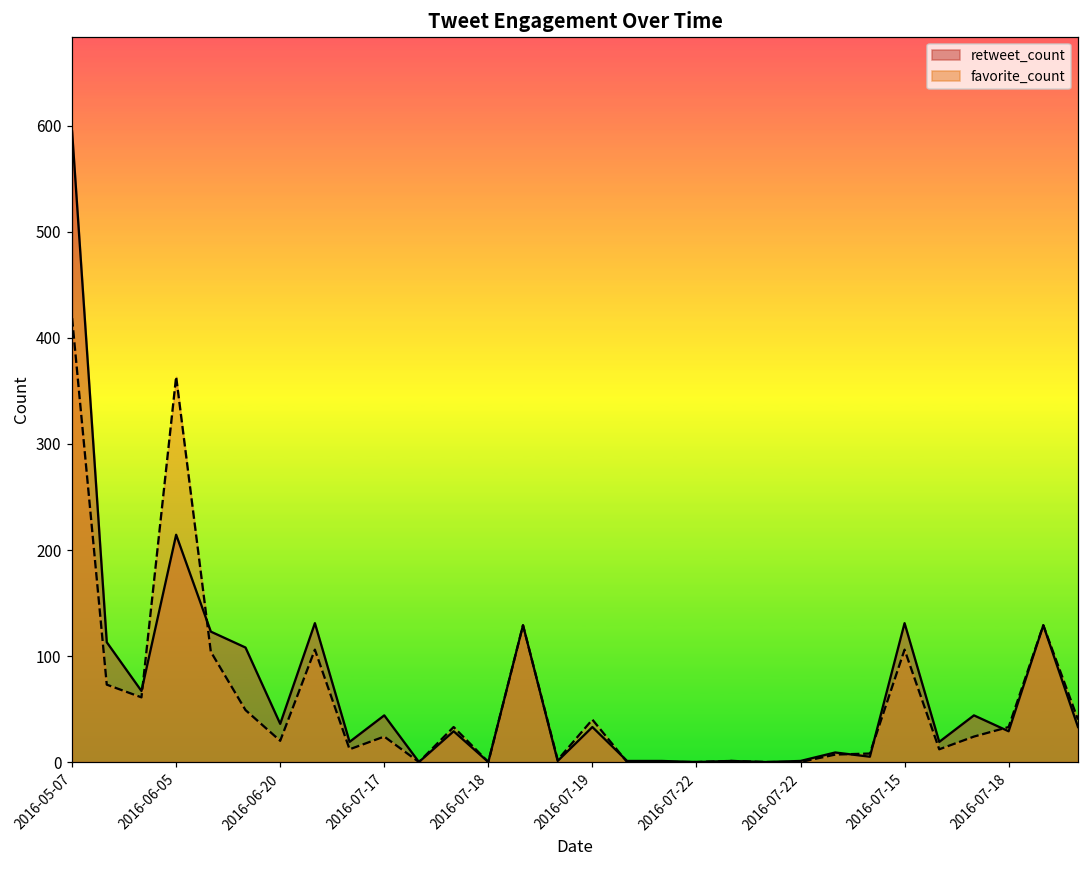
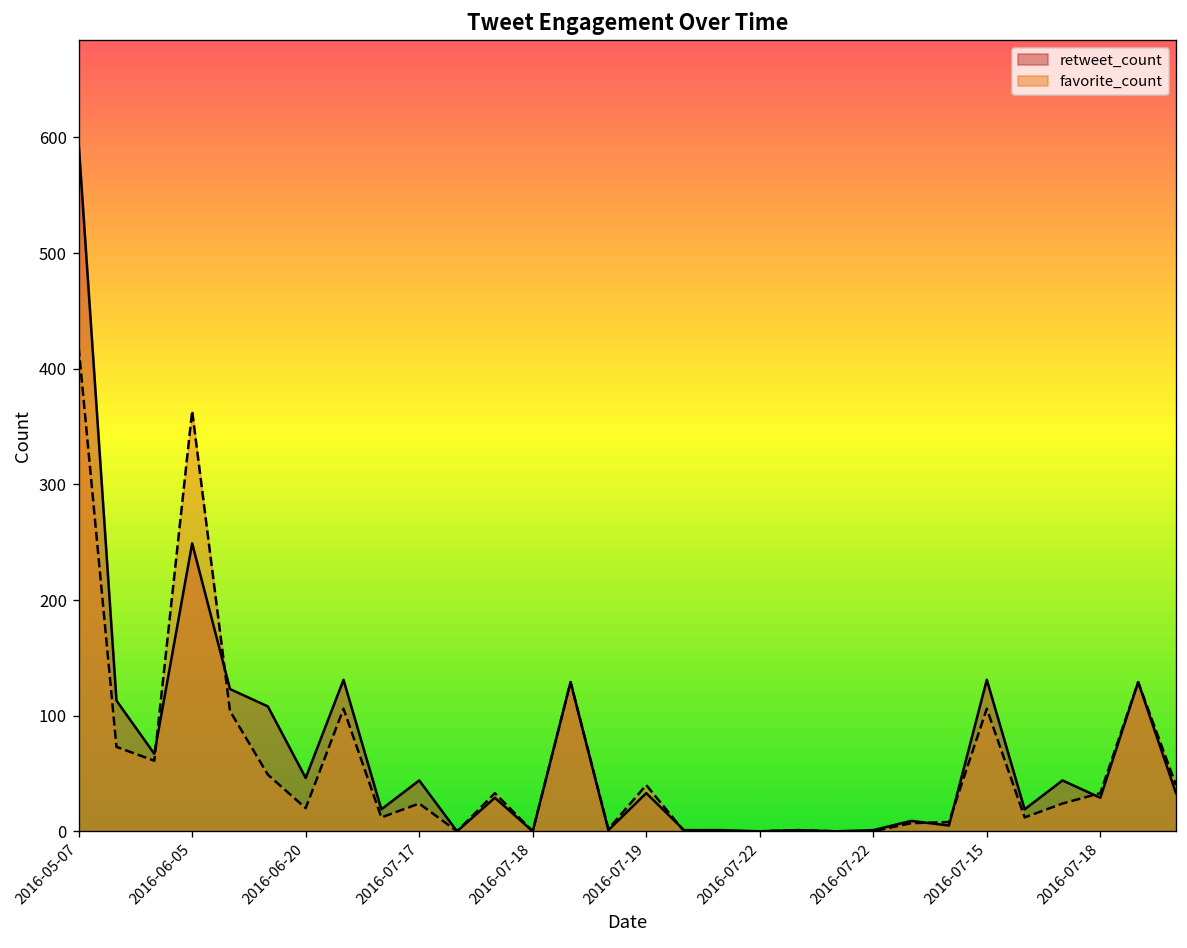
  {
    "retweet_count": {
      "2016-05-07": 600,
-     "2016-06-05": 210,
-     "2016-06-20": 40
+     "2016-06-05": 250,
+     "2016-06-20": 50
    },
    "favorite_count": {
      "2016-05-07": 420,
      "2016-06-05": 360,
      "2016-06-20": 20
    }
  }
